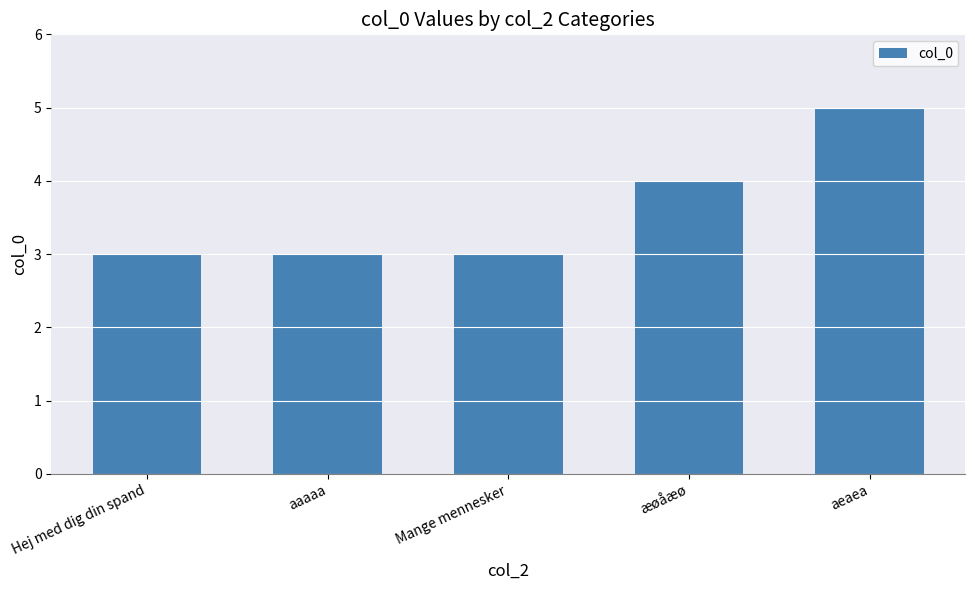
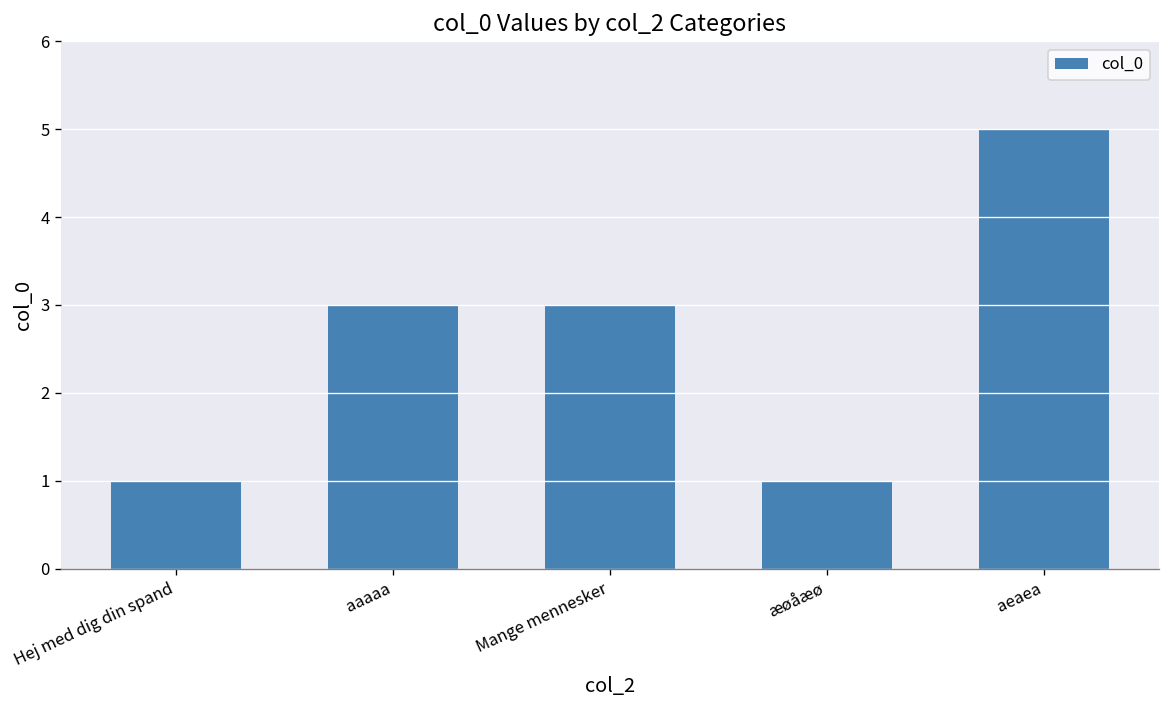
  {
-   "Hej med dig din spand": 3,
+   "Hej med dig din spand": 1,
    "aaaaa": 3,
    "Mange mennesker": 3,
-   "æøåæø": 4,
+   "æøåæø": 1,
    "aeaea": 5
  }
